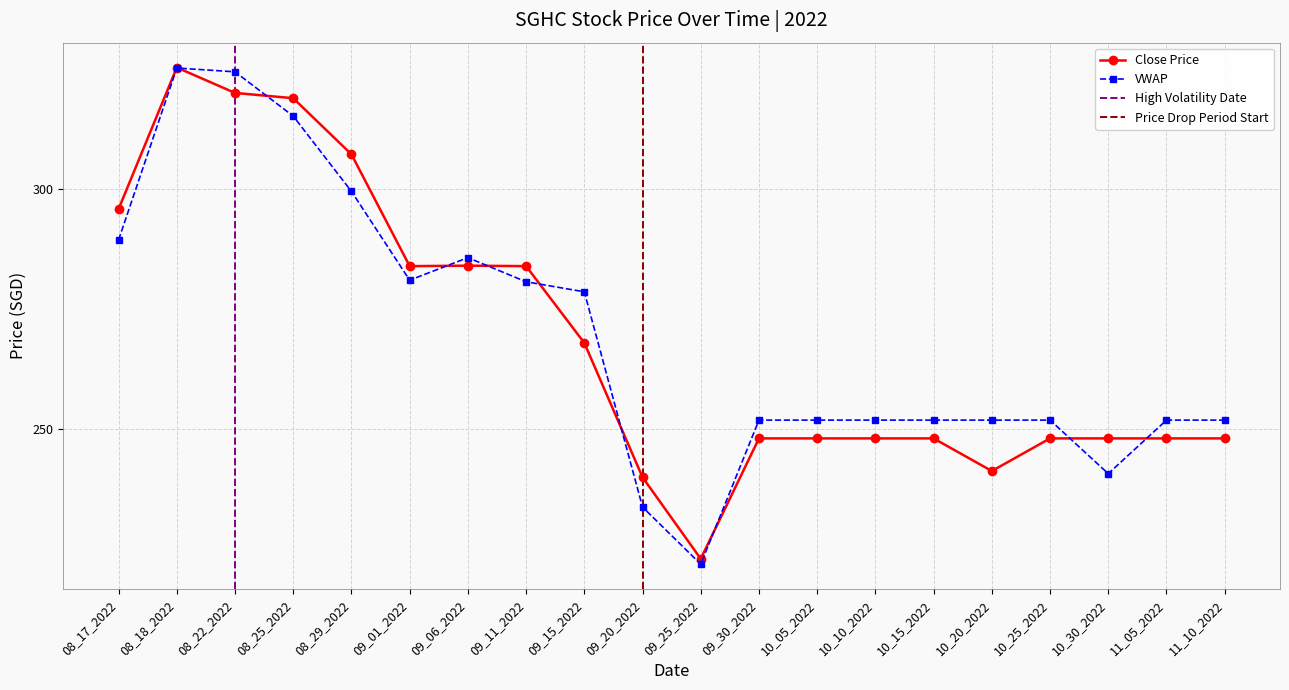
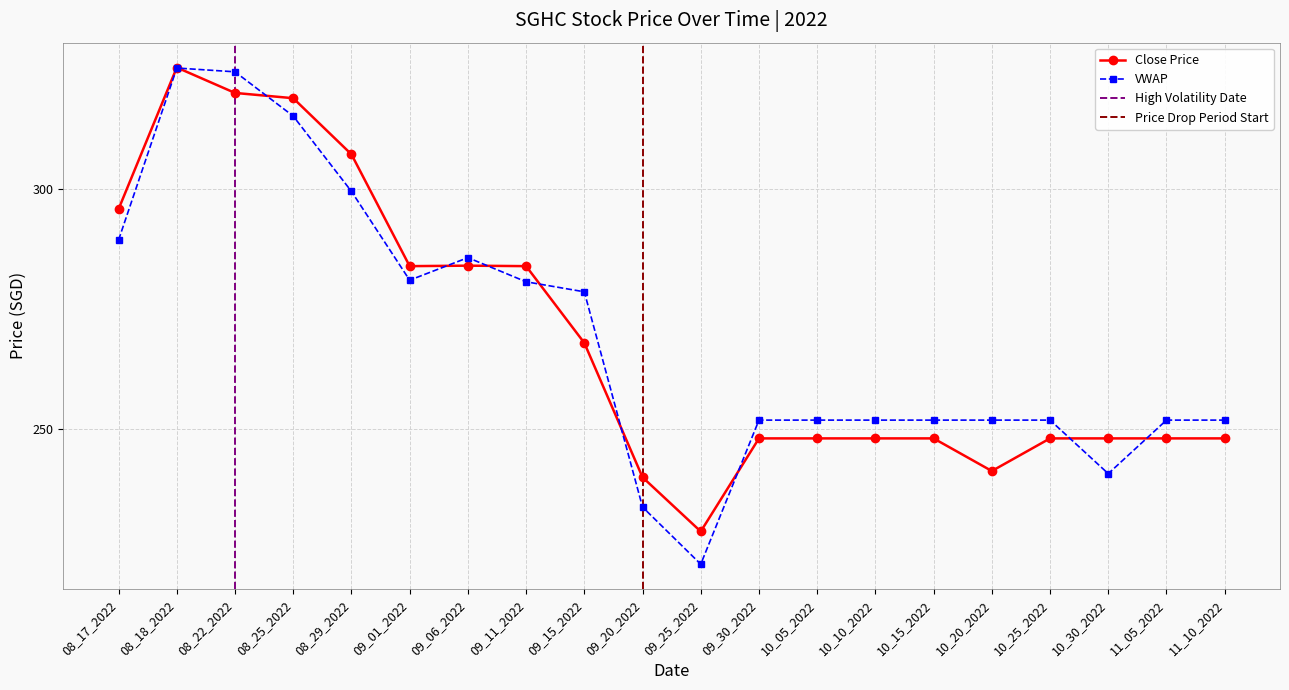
  {
    "Close Price": {
      "08_17_2022": 296,
      "08_22_2022": 320,
      "08_25_2022": 319,
      "08_29_2022": 307,
      "09_01_2022": 284,
      "09_06_2022": 284,
      "09_11_2022": 284,
      "09_15_2022": 268,
      "09_20_2022": 240,
-     "09_25_2022": 223,
+     "09_25_2022": 229,
      "09_30_2022": 248,
      "10_05_2022": 248,
      "10_10_2022": 248,
      "10_15_2022": 248,
      "10_20_2022": 241,
      "10_25_2022": 248,
      "10_30_2022": 248,
      "11_05_2022": 248,
      "11_10_2022": 248
    },
    "VWAP": {
      "08_17_2022": 289,
      "08_22_2022": 325,
      "08_25_2022": 315,
      "08_29_2022": 300,
      "09_01_2022": 281,
      "09_06_2022": 286,
      "09_11_2022": 281,
      "09_15_2022": 279,
      "09_20_2022": 234,
      "09_25_2022": 222,
      "09_30_2022": 252,
      "10_05_2022": 252,
      "10_10_2022": 252,
      "10_15_2022": 252,
      "10_20_2022": 252,
      "10_25_2022": 252,
      "10_30_2022": 241,
      "11_05_2022": 252,
      "11_10_2022": 252
    }
  }
